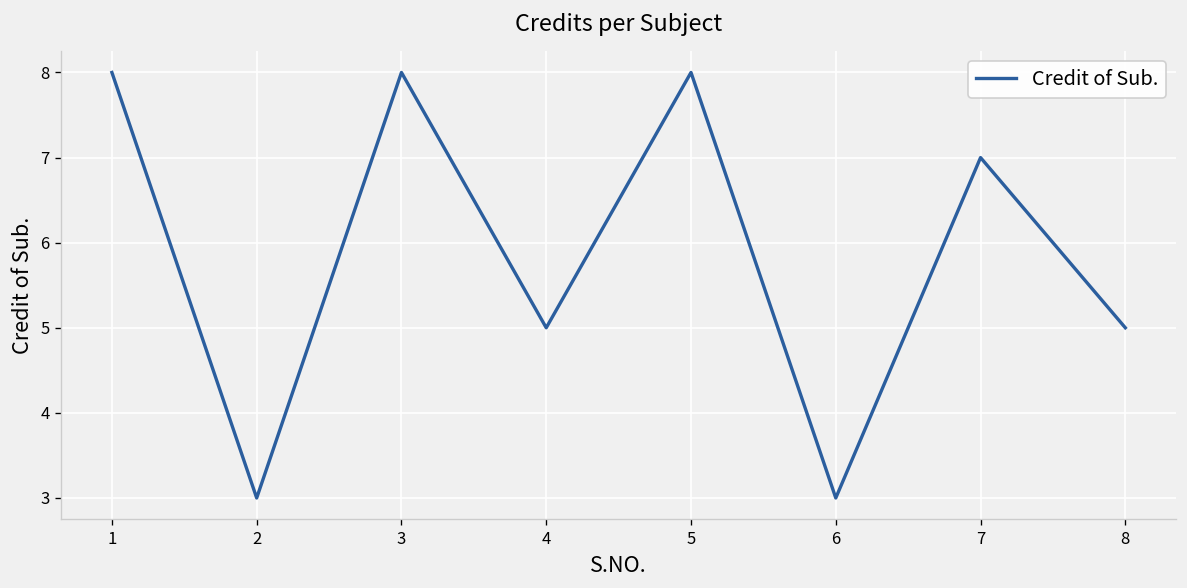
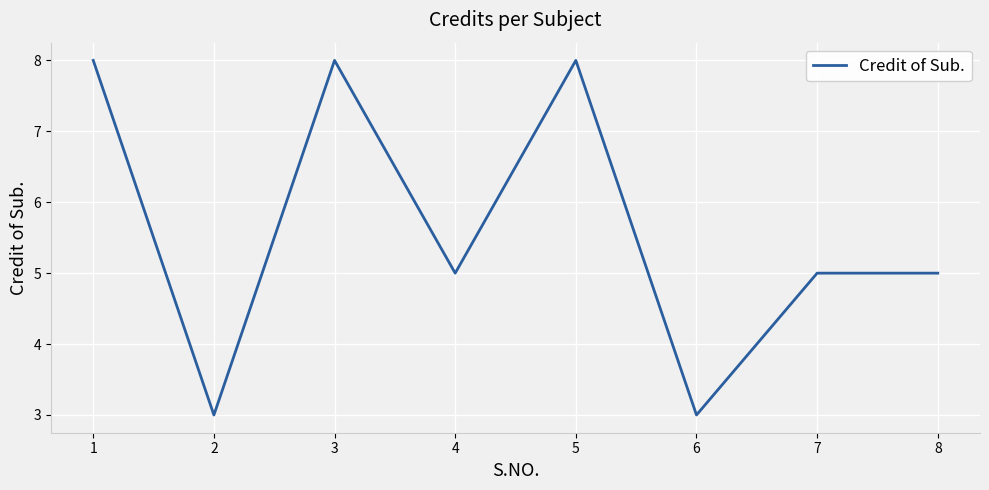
  {
    "1": 8,
    "2": 3,
    "3": 8,
    "4": 5,
    "5": 8,
    "6": 3,
-   "7": 7,
+   "7": 5,
    "8": 5
  }
